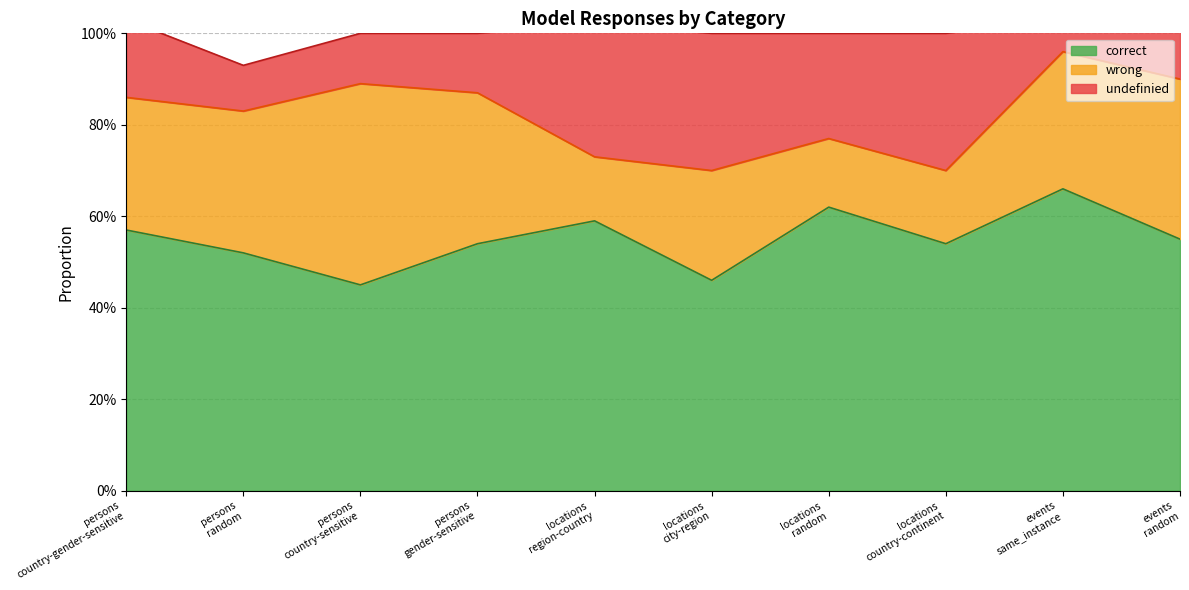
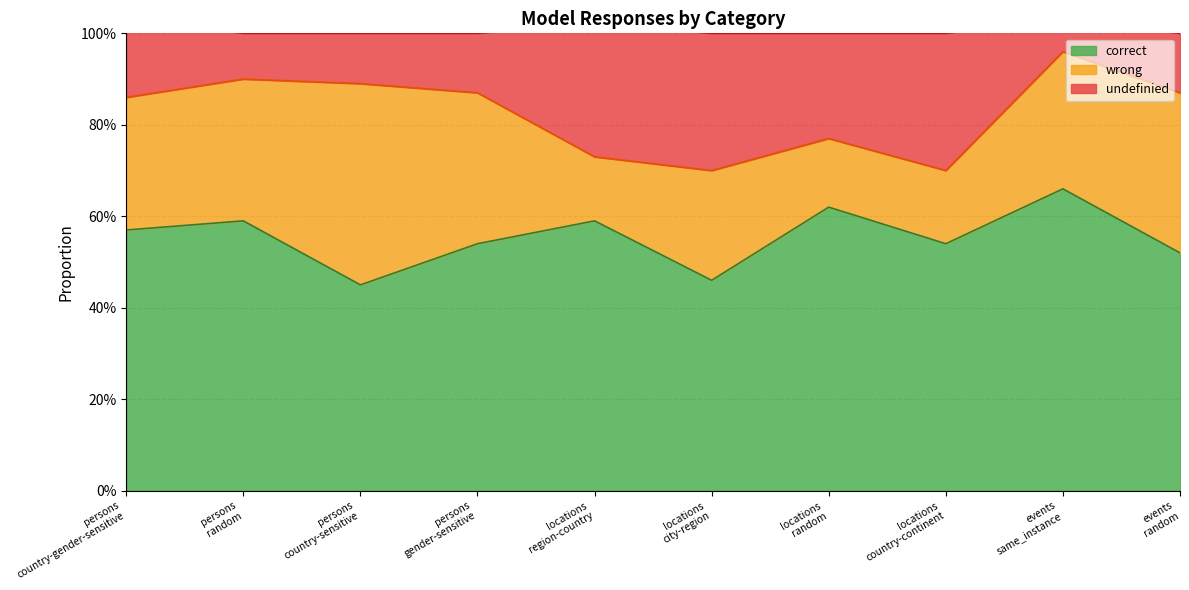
  {
    "correct": {
      "persons country-gender-sensitive": "57%",
-     "persons random": "52%",
+     "persons random": "59%",
      "persons country-sensitive": "45%",
      "persons gender-sensitive": "54%",
      "locations region-country": "59%",
      "locations city-region": "46%",
      "locations random": "62%",
      "locations country-continent": "54%",
      "events same_instance": "66%",
-     "events random": "55%"
+     "events random": "52%"
    },
    "wrong": {
      "persons country-gender-sensitive": "29%",
      "persons random": "31%",
      "persons country-sensitive": "44%",
      "persons gender-sensitive": "33%",
      "locations region-country": "14%",
      "locations city-region": "24%",
      "locations random": "15%",
      "locations country-continent": "16%",
      "events same_instance": "30%",
      "events random": "35%"
    },
    "undefinied": {
      "persons random": "10%",
      "persons country-sensitive": "11%",
      "persons gender-sensitive": "13%",
      "locations city-region": "30%",
      "locations random": "23%",
      "locations country-continent": "30%"
    }
  }
